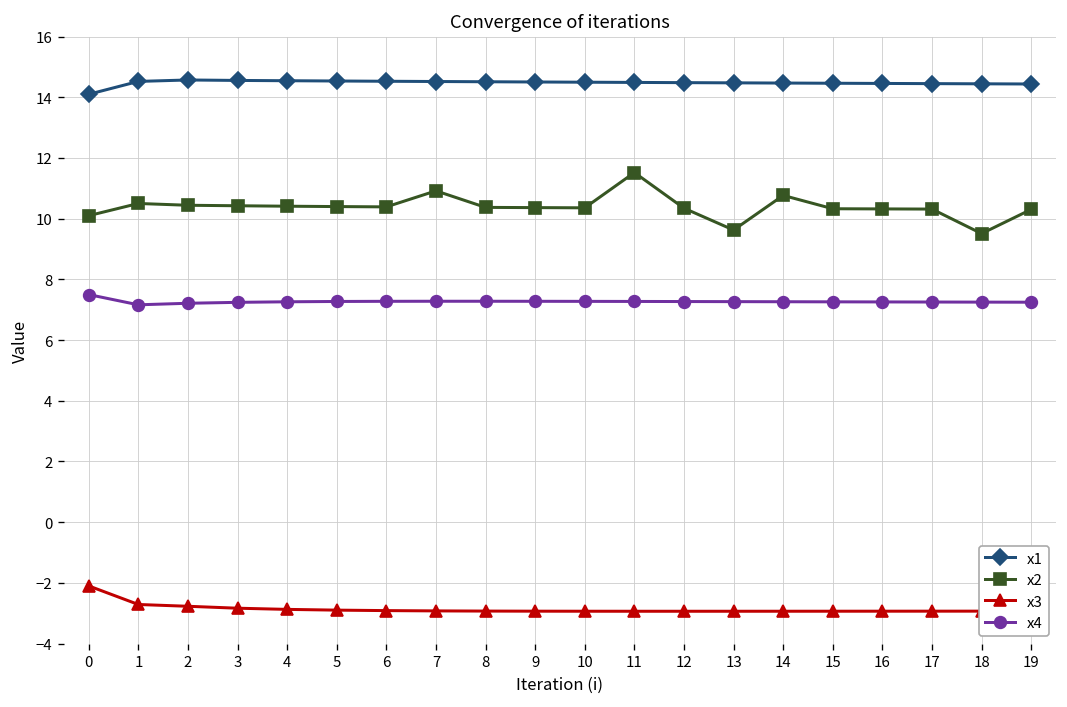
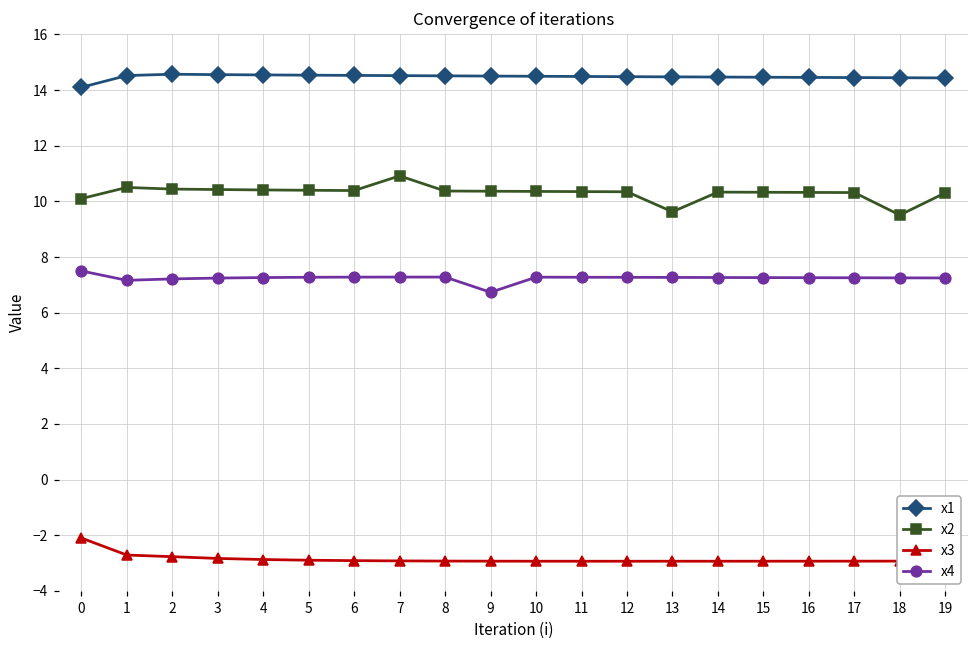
  {
    "x1": {
      "0": 14.1,
      "1": 14.5,
      "2": 14.6,
      "3": 14.6,
      "4": 14.5,
      "5": 14.5,
      "6": 14.5,
      "7": 14.5,
      "8": 14.5,
      "9": 14.5,
      "10": 14.5,
      "11": 14.5,
      "12": 14.5,
      "13": 14.5,
      "14": 14.5,
      "15": 14.5,
      "16": 14.5,
      "17": 14.5,
      "18": 14.4,
      "19": 14.4
    },
    "x2": {
      "0": 10.1,
      "1": 10.5,
      "2": 10.4,
      "3": 10.4,
      "4": 10.4,
      "5": 10.4,
      "6": 10.4,
      "7": 10.9,
      "8": 10.4,
      "9": 10.4,
      "10": 10.4,
-     "11": 11.5,
+     "11": 10.4,
      "12": 10.3,
      "13": 9.6,
-     "14": 10.8,
+     "14": 10.3,
      "15": 10.3,
      "16": 10.3,
      "17": 10.3,
      "18": 9.5,
      "19": 10.3
    },
    "x3": {
      "0": -2.1,
      "1": -2.7,
      "2": -2.8,
      "3": -2.8,
      "4": -2.9,
      "5": -2.9,
      "6": -2.9,
      "7": -2.9,
      "8": -2.9,
      "9": -2.9,
      "10": -2.9,
      "11": -2.9,
      "12": -2.9,
      "13": -2.9,
      "14": -2.9,
      "15": -2.9,
      "16": -2.9,
      "17": -2.9
    },
    "x4": {
      "0": 7.5,
      "1": 7.2,
      "2": 7.2,
      "3": 7.2,
      "4": 7.3,
      "5": 7.3,
      "6": 7.3,
      "7": 7.3,
      "8": 7.3,
-     "9": 7.3,
+     "9": 6.7,
      "10": 7.3,
      "11": 7.3,
      "12": 7.3,
      "13": 7.3,
      "14": 7.3,
      "15": 7.3,
      "16": 7.3,
      "17": 7.3,
      "18": 7.3,
      "19": 7.2
    }
  }
